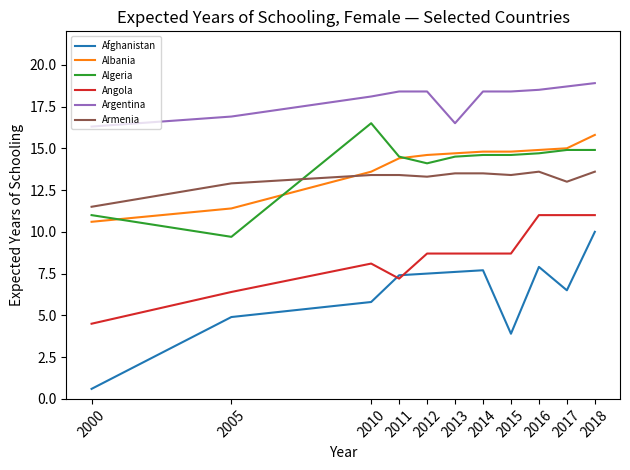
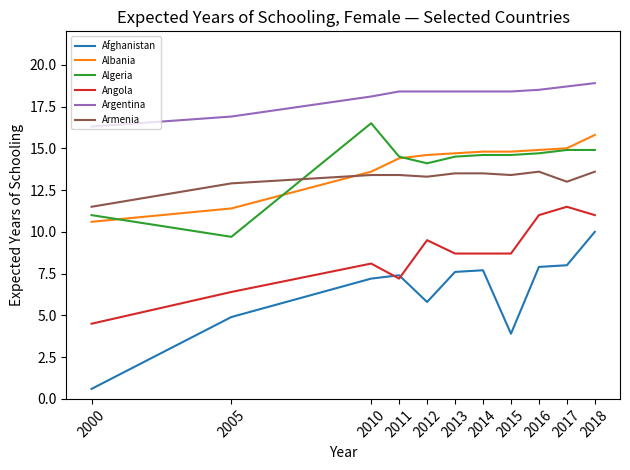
  {
    "Afghanistan": {
      "2000": 0.6,
      "2005": 4.9,
-     "2010": 5.8,
+     "2010": 7.2,
      "2011": 7.4,
-     "2012": 7.5,
+     "2012": 5.8,
      "2013": 7.6,
      "2014": 7.7,
      "2015": 3.9,
      "2016": 7.9,
-     "2017": 6.5,
+     "2017": 8.0,
      "2018": 10.0
    },
    "Albania": {
      "2000": 10.6,
      "2005": 11.4,
      "2010": 13.6,
      "2012": 14.6,
      "2013": 14.7,
      "2014": 14.8,
      "2015": 14.8,
      "2016": 14.9,
      "2018": 15.8
    },
    "Algeria": {
      "2000": 11.0,
      "2005": 9.7,
      "2010": 16.5,
      "2012": 14.1,
      "2013": 14.5,
      "2014": 14.6,
      "2015": 14.6,
      "2016": 14.7,
      "2018": 14.9
    },
    "Angola": {
      "2000": 4.5,
      "2005": 6.4,
      "2010": 8.1,
      "2011": 7.2,
-     "2012": 8.7,
+     "2012": 9.5,
      "2013": 8.7,
      "2014": 8.7,
      "2015": 8.7,
      "2016": 11.0,
-     "2017": 11.0,
+     "2017": 11.5,
      "2018": 11.0
    },
    "Argentina": {
      "2005": 16.9,
      "2010": 18.1,
      "2011": 18.4,
      "2012": 18.4,
-     "2013": 16.5,
+     "2013": 18.4,
      "2014": 18.4,
      "2015": 18.4,
      "2016": 18.5,
      "2017": 18.7,
      "2018": 18.9
    },
    "Armenia": {
      "2000": 11.5,
      "2005": 12.9,
      "2010": 13.4,
      "2011": 13.4,
      "2012": 13.3,
      "2013": 13.5,
      "2014": 13.5,
      "2015": 13.4,
      "2016": 13.6,
      "2017": 13.0,
      "2018": 13.6
    }
  }
